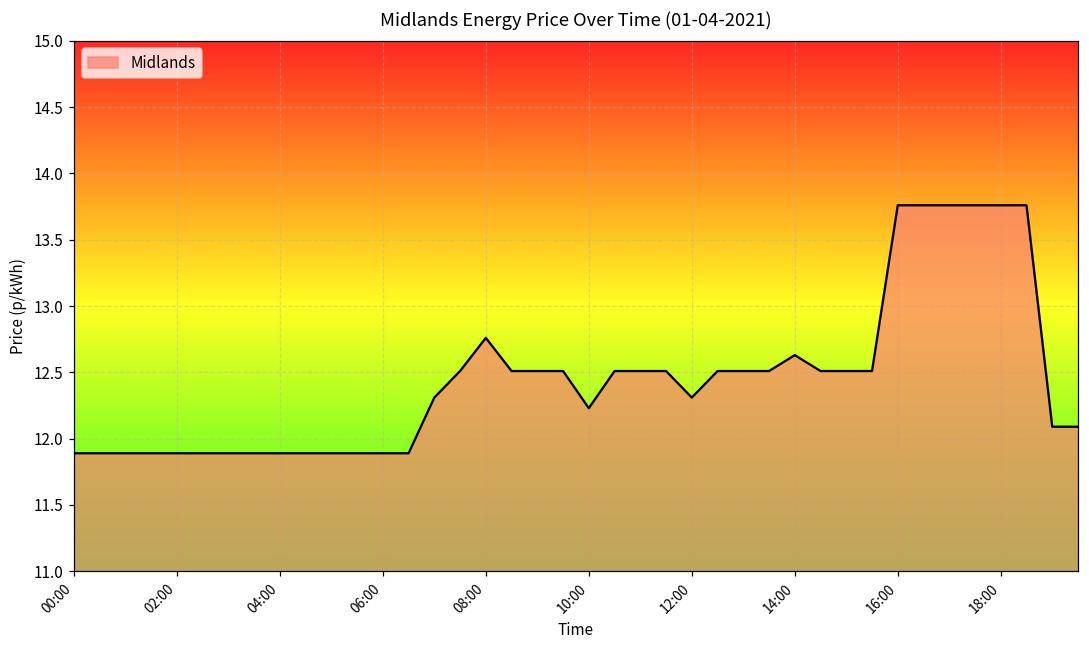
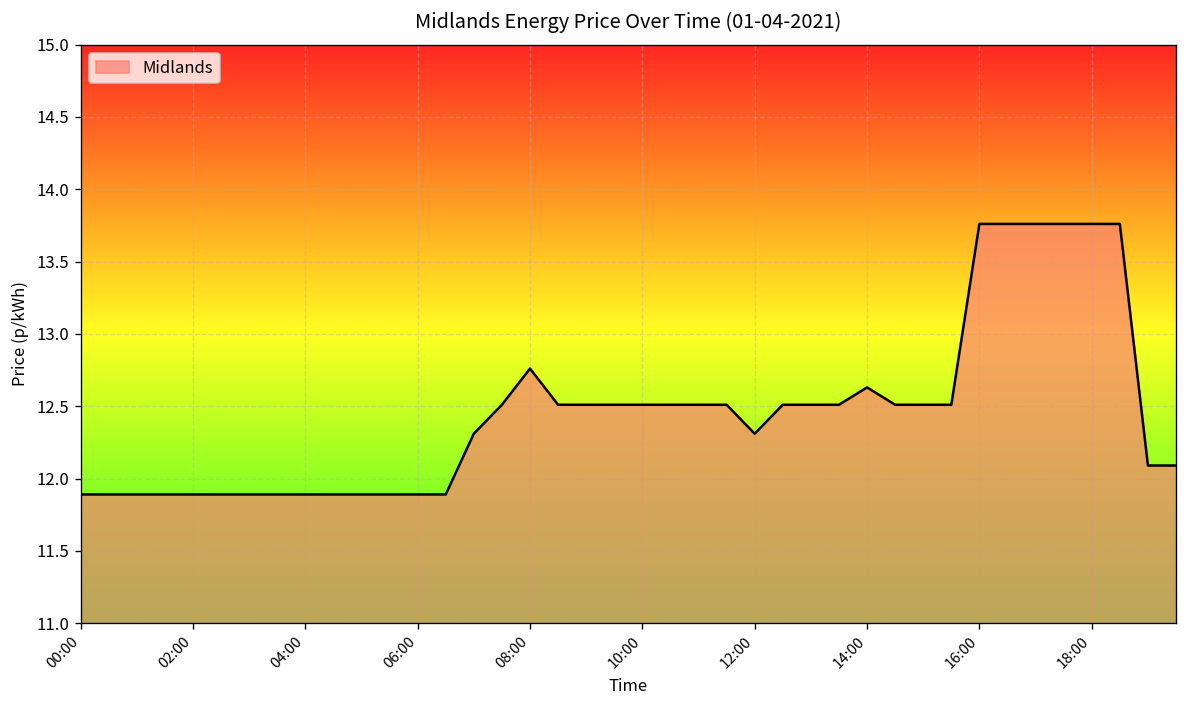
  {
    "00:00": 11.89,
    "02:00": 11.89,
    "04:00": 11.89,
    "06:00": 11.89,
    "08:00": 12.76,
-   "10:00": 12.23,
+   "10:00": 12.51,
    "12:00": 12.31,
    "14:00": 12.63,
    "16:00": 13.76,
    "18:00": 13.76
  }
